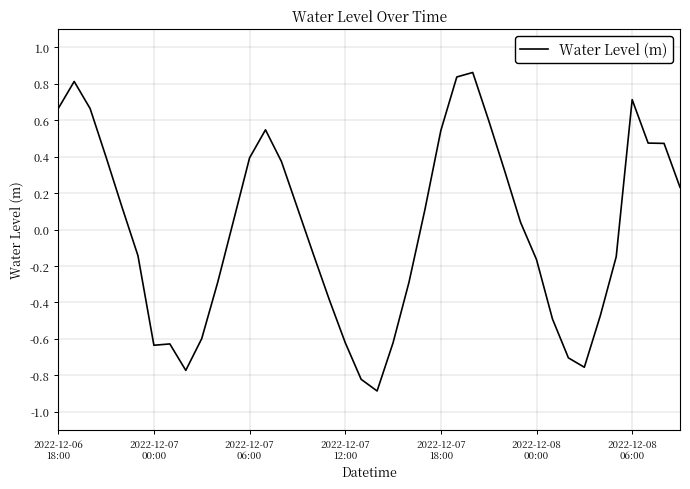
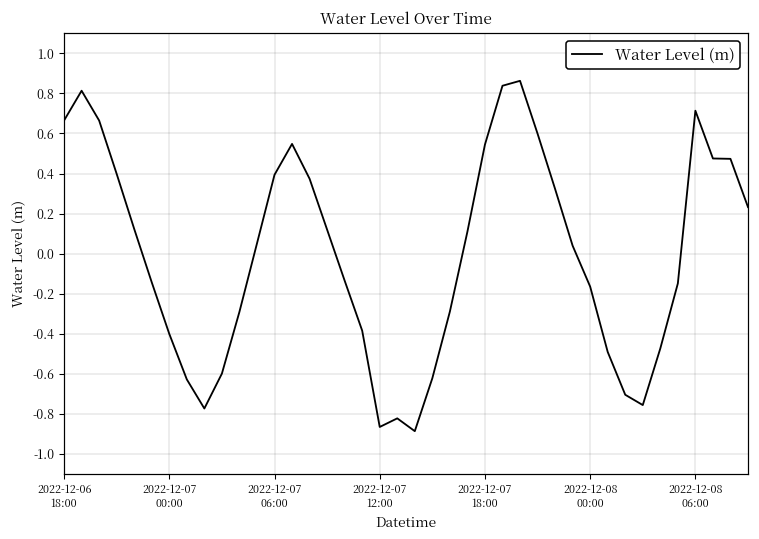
  {
    "2022-12-06 18:00": 0.66,
-   "2022-12-07 00:00": -0.63,
+   "2022-12-07 00:00": -0.40,
    "2022-12-07 06:00": 0.39,
-   "2022-12-07 12:00": -0.62,
+   "2022-12-07 12:00": -0.86,
    "2022-12-07 18:00": 0.54,
    "2022-12-08 00:00": -0.16,
    "2022-12-08 06:00": 0.71
  }
